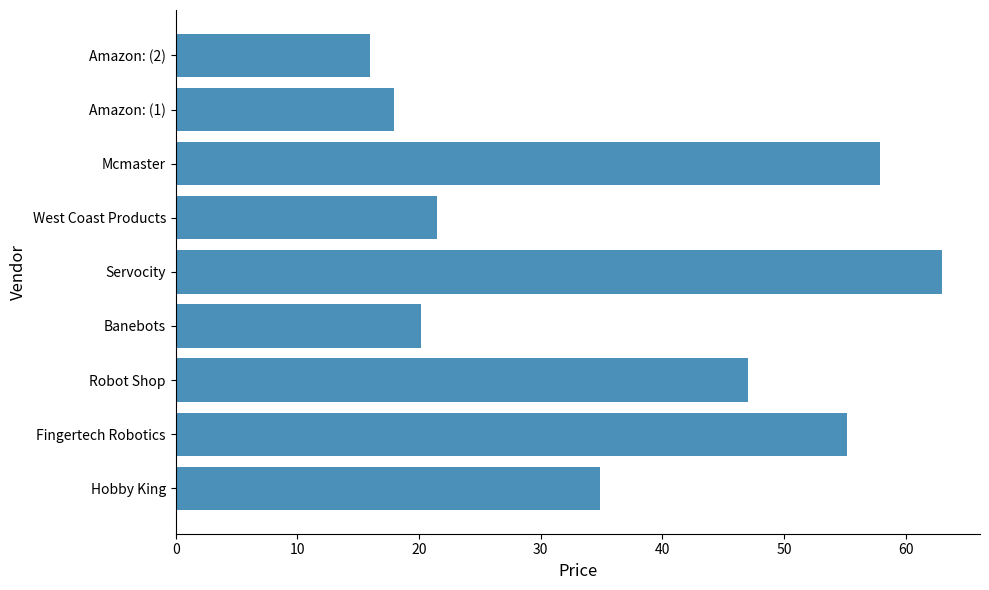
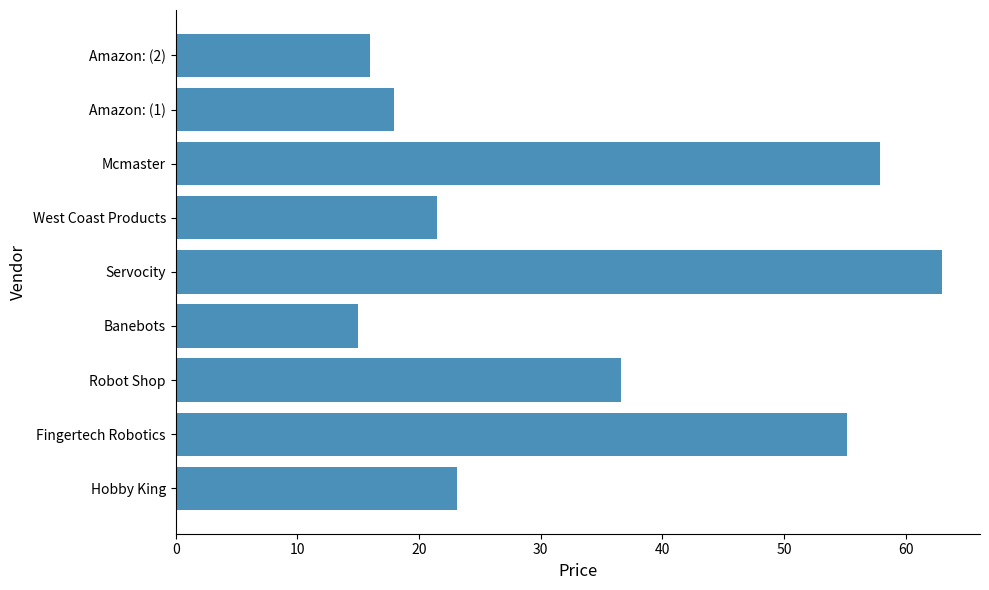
  {
    "Amazon: (2)": 16.0,
    "Amazon: (1)": 18.0,
    "Mcmaster": 57.9,
    "West Coast Products": 21.5,
    "Servocity": 63.0,
-   "Banebots": 20.2,
-   "Robot Shop": 47.1,
+   "Banebots": 15.0,
+   "Robot Shop": 36.6,
    "Fingertech Robotics": 55.2,
-   "Hobby King": 34.9
+   "Hobby King": 23.1
  }
